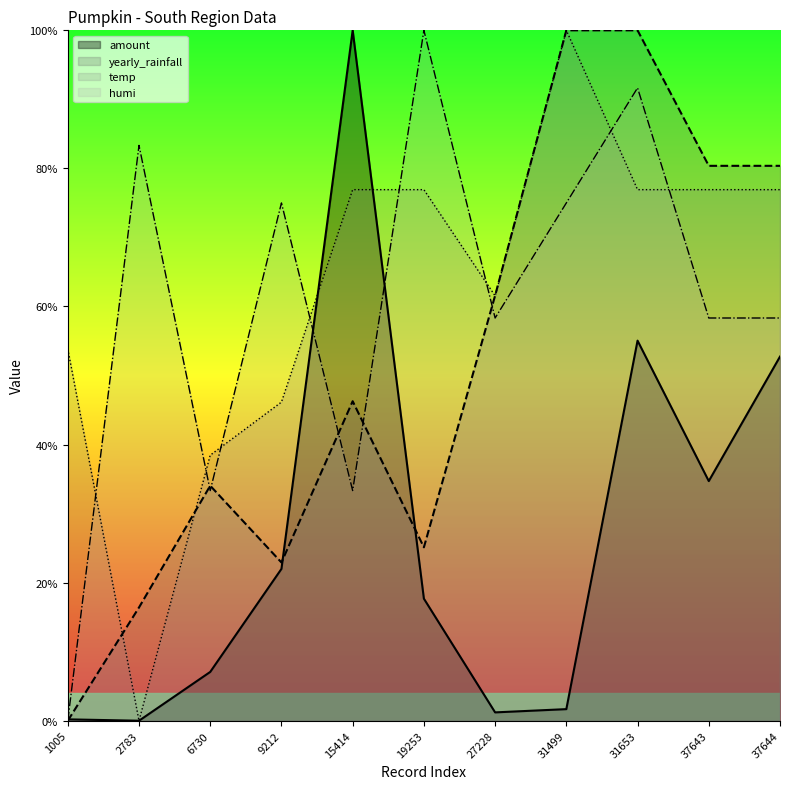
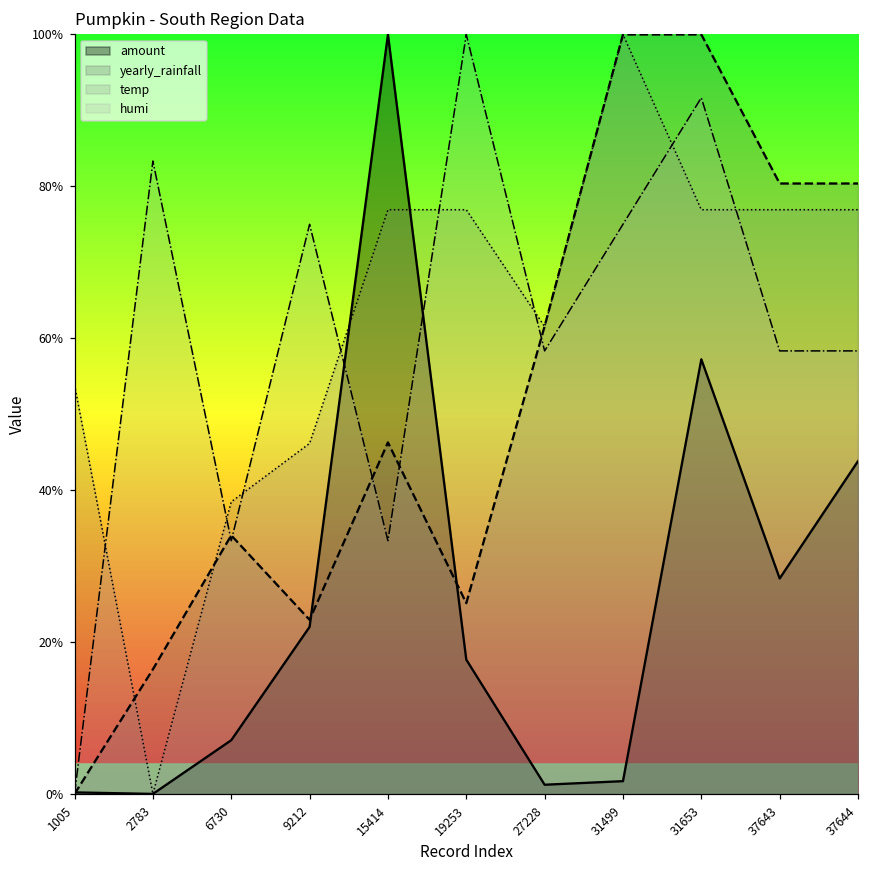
  {
    "amount": {
      "6730": "7%",
      "9212": "22%",
      "15414": "100%",
      "19253": "18%",
-     "31653": "55%",
-     "37643": "35%",
-     "37644": "53%"
+     "31653": "57%",
+     "37643": "28%",
+     "37644": "44%"
    }
  }
